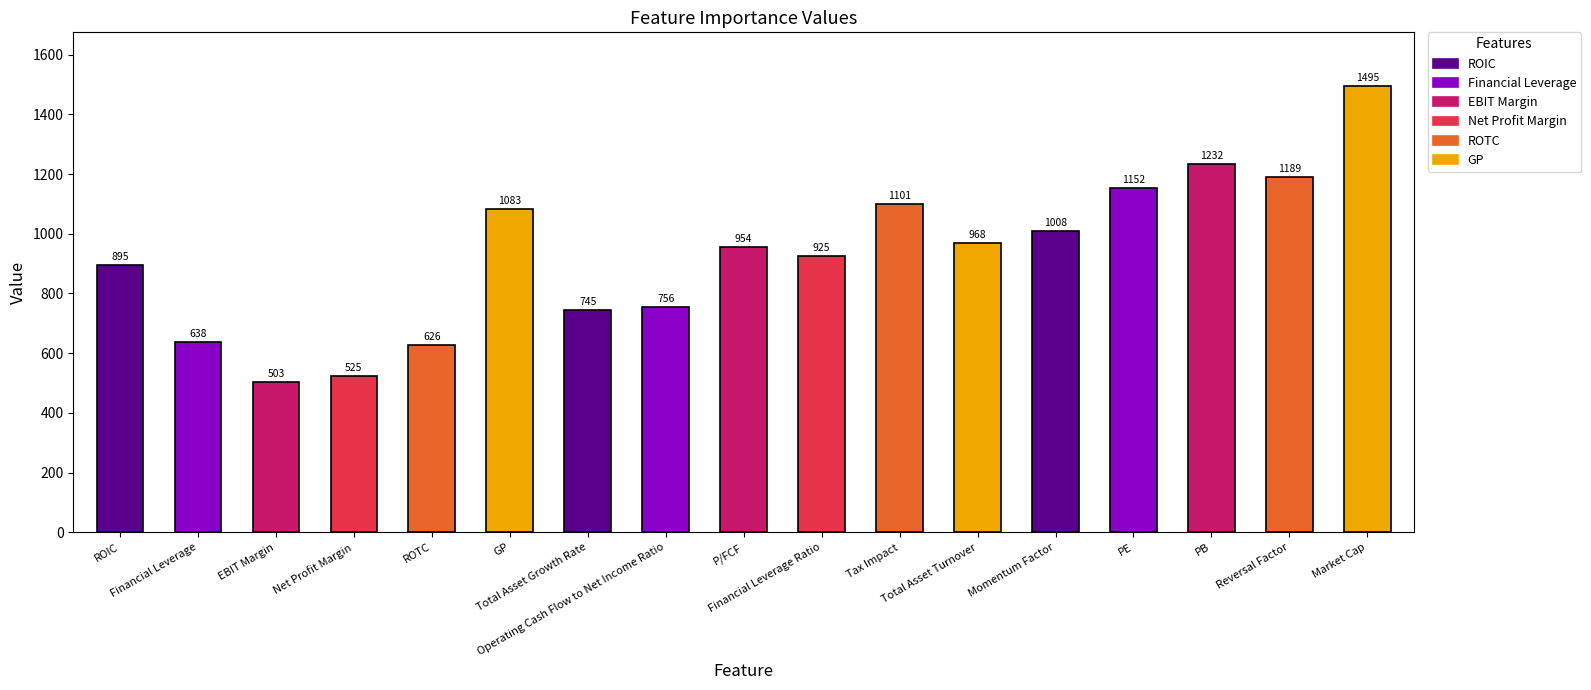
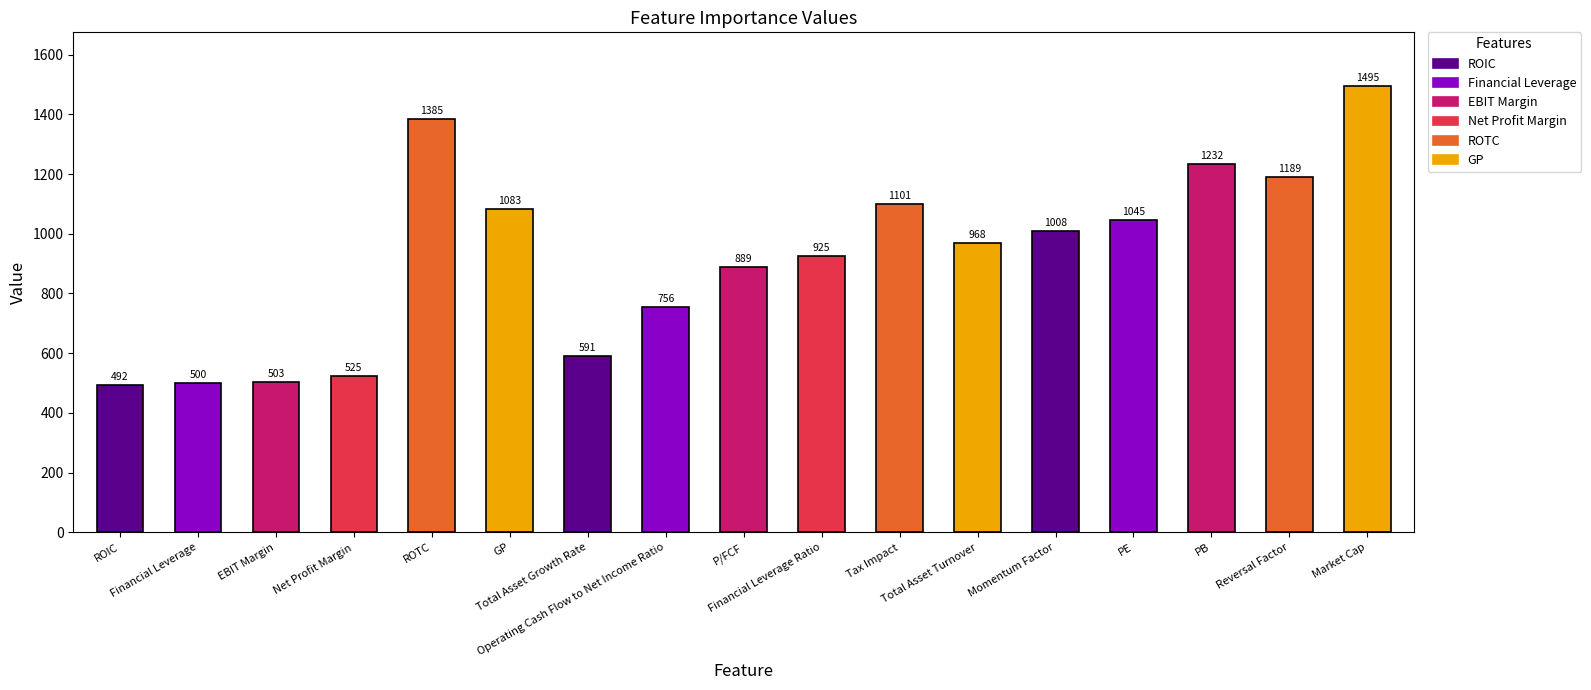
  {
-   "ROIC": 895,
-   "Financial Leverage": 638,
+   "ROIC": 492,
+   "Financial Leverage": 500,
    "EBIT Margin": 503,
    "Net Profit Margin": 525,
-   "ROTC": 626,
+   "ROTC": 1385,
    "GP": 1083,
-   "Total Asset Growth Rate": 745,
+   "Total Asset Growth Rate": 591,
    "Operating Cash Flow to Net Income Ratio": 756,
-   "P/FCF": 954,
+   "P/FCF": 889,
    "Financial Leverage Ratio": 925,
    "Tax Impact": 1101,
    "Total Asset Turnover": 968,
    "Momentum Factor": 1008,
-   "PE": 1152,
+   "PE": 1045,
    "PB": 1232,
    "Reversal Factor": 1189,
    "Market Cap": 1495
  }
